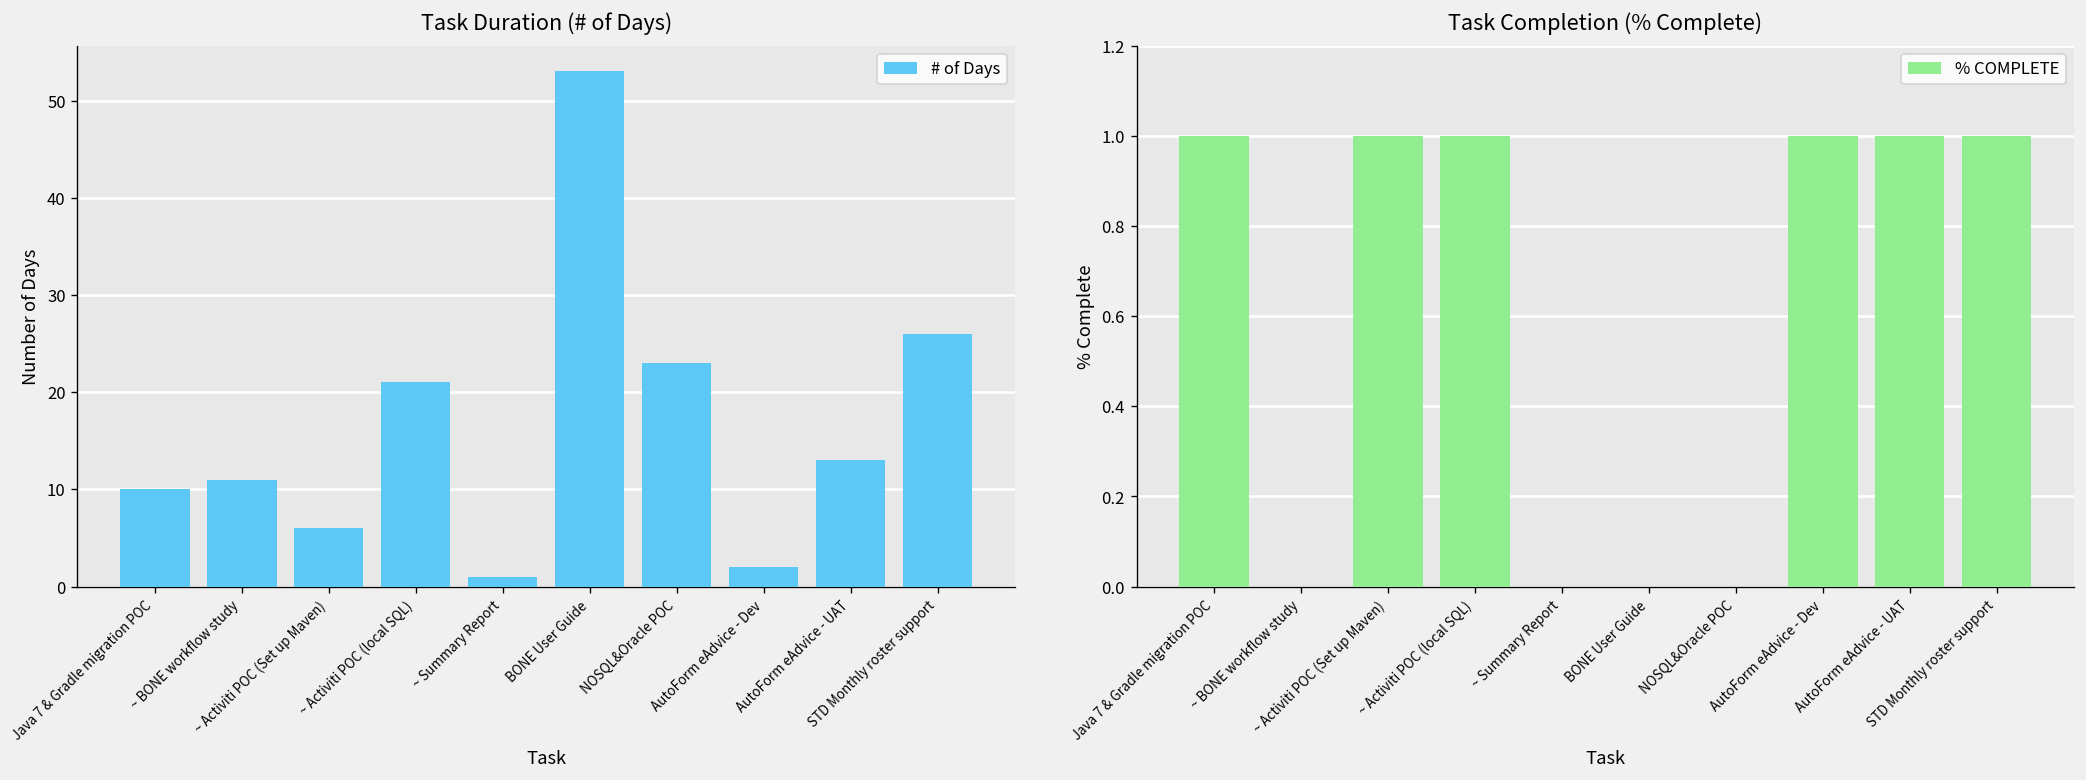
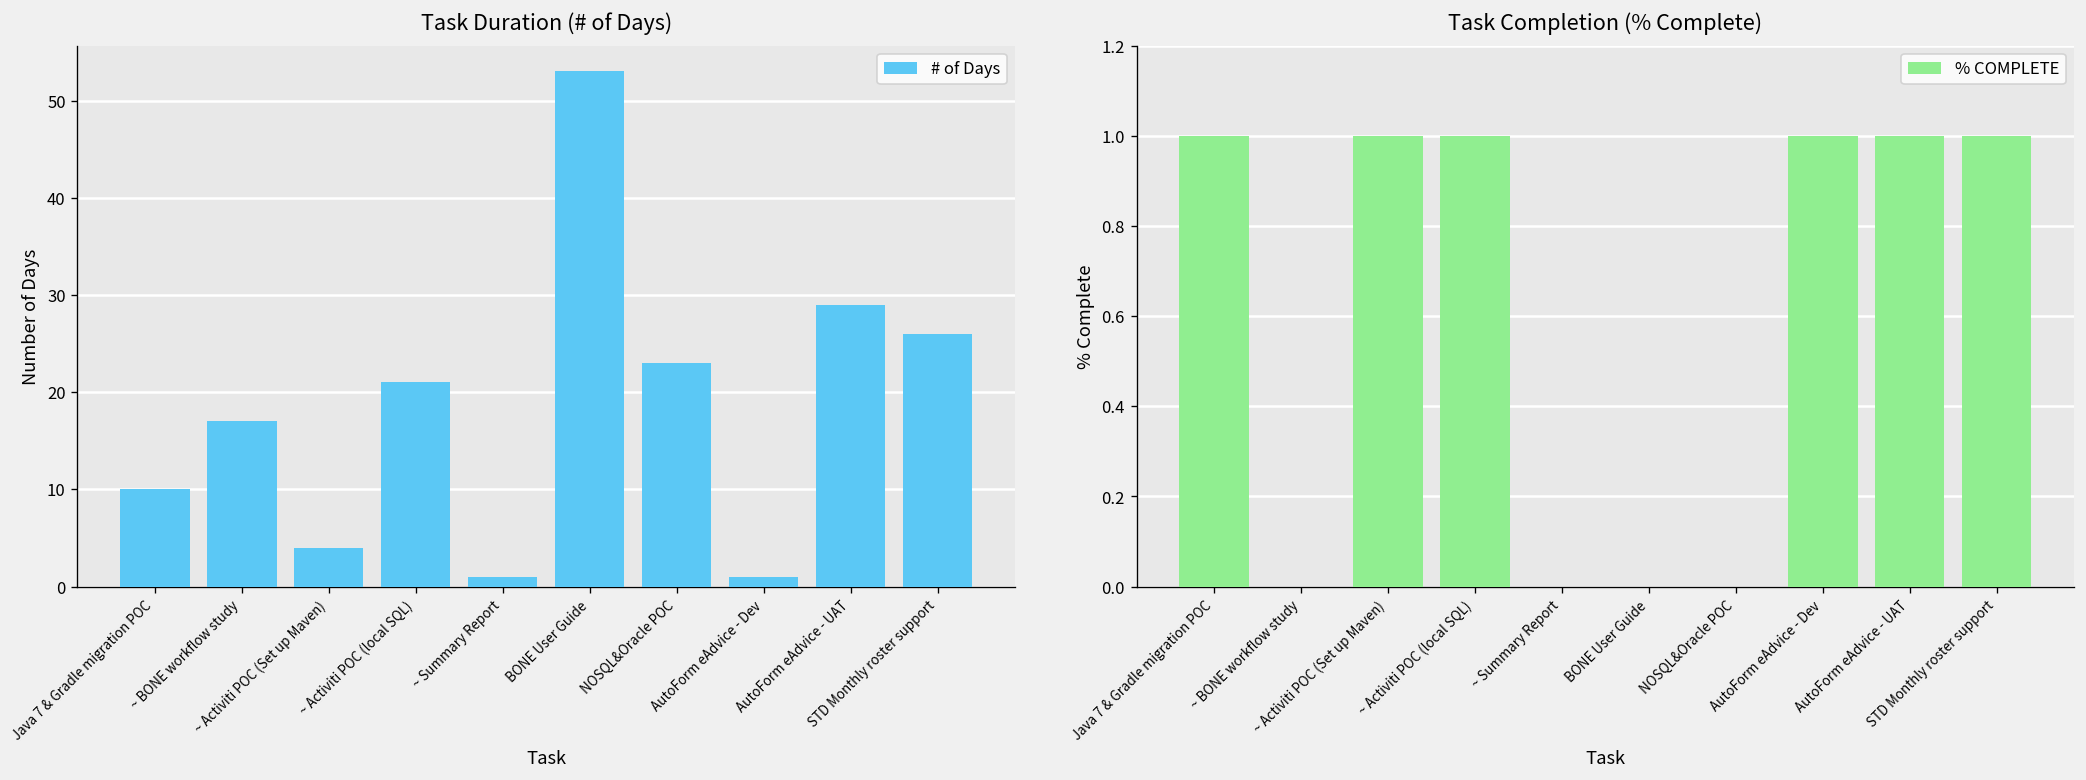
  {
    "Task Duration (# of Days)": {
      "Java 7 & Gradle migration POC": 10,
-     "~ BONE workflow study": 11,
-     "~ Activiti POC (Set up Maven)": 6,
+     "~ BONE workflow study": 17,
+     "~ Activiti POC (Set up Maven)": 4,
      "~ Activiti POC (local SQL)": 21,
      "~ Summary Report": 1,
      "BONE User Guide": 53,
      "NOSQL&Oracle POC": 23,
-     "AutoForm eAdvice - Dev": 2,
-     "AutoForm eAdvice - UAT": 13,
+     "AutoForm eAdvice - Dev": 1,
+     "AutoForm eAdvice - UAT": 29,
      "STD Monthly roster support": 26
    },
    "Task Completion (% Complete)": {
      "Java 7 & Gradle migration POC": 1.00,
      "~ BONE workflow study": 0.00,
      "~ Activiti POC (Set up Maven)": 1.00,
      "~ Activiti POC (local SQL)": 1.00,
      "~ Summary Report": 0.00,
      "BONE User Guide": 0.00,
      "NOSQL&Oracle POC": 0.00,
      "AutoForm eAdvice - Dev": 1.00,
      "AutoForm eAdvice - UAT": 1.00,
      "STD Monthly roster support": 1.00
    }
  }
